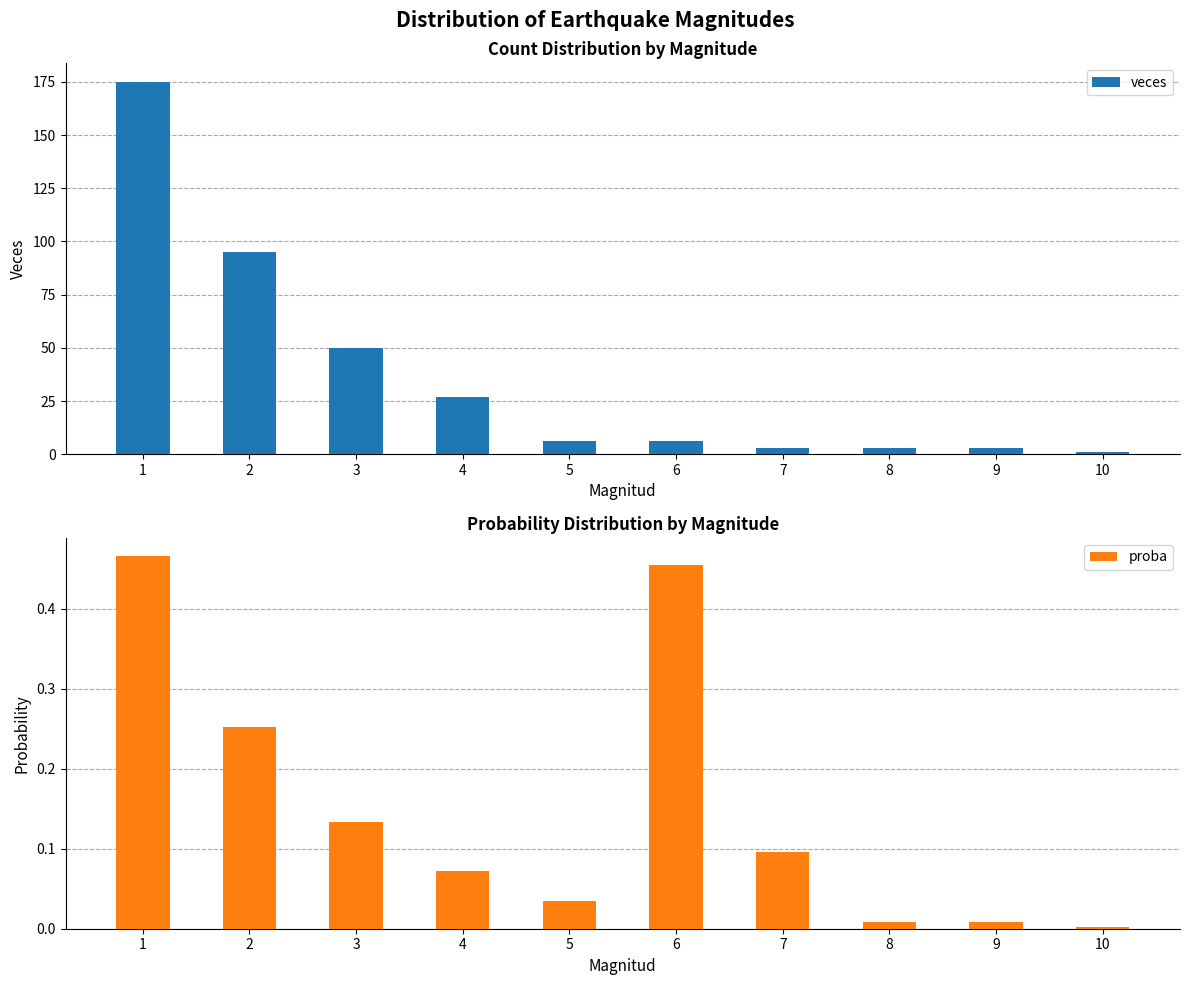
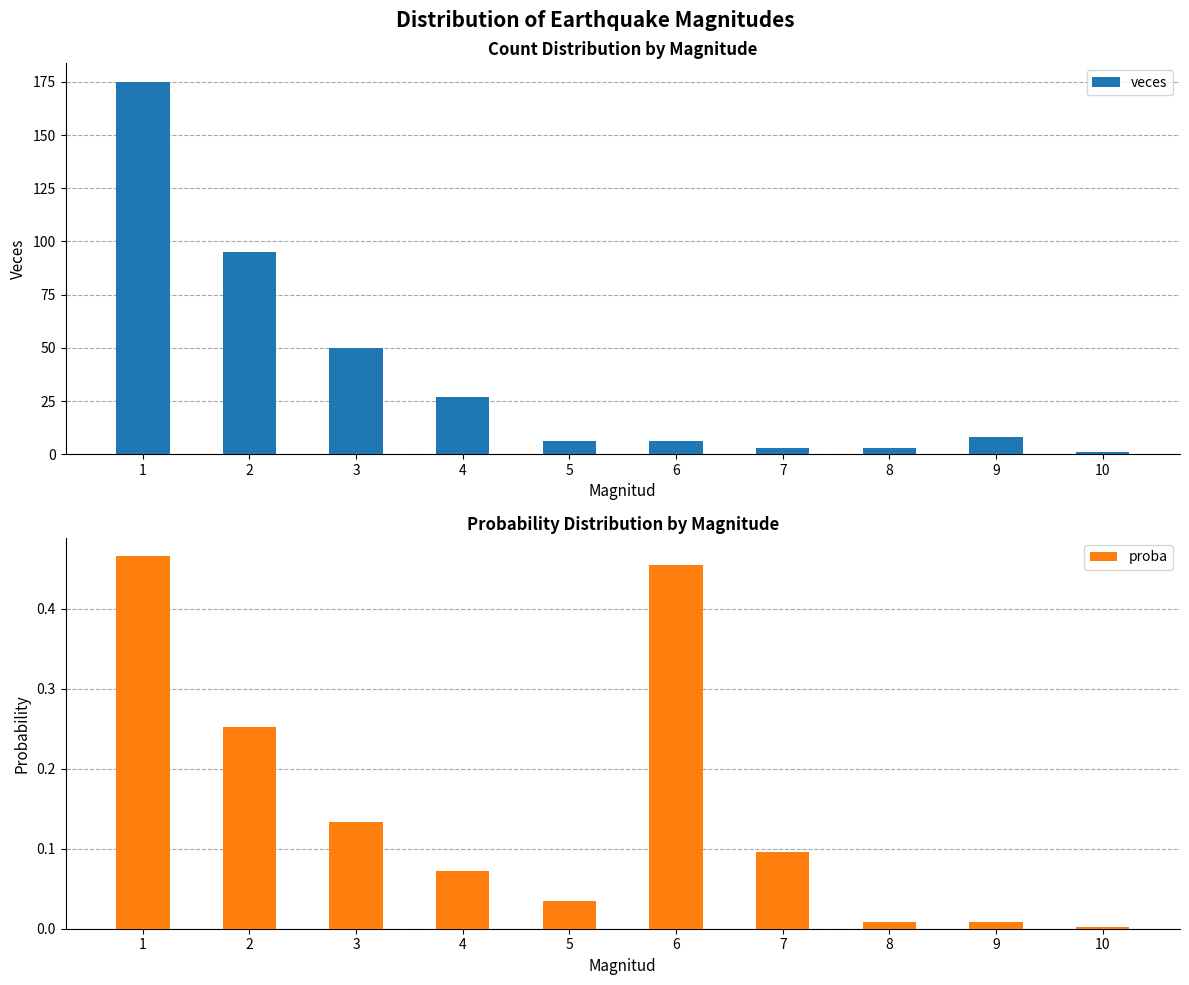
  {
    "Count Distribution by Magnitude": {
      "1": 175,
      "2": 95,
      "3": 50,
      "4": 27,
      "5": 6,
      "6": 6,
      "7": 3,
      "8": 3,
-     "9": 3
+     "9": 8
    },
    "Probability Distribution by Magnitude": {
      "1": 0.47,
      "2": 0.25,
      "3": 0.13,
      "4": 0.07,
      "5": 0.03,
      "6": 0.45,
      "7": 0.10,
      "8": 0.01,
      "9": 0.01
    }
  }
